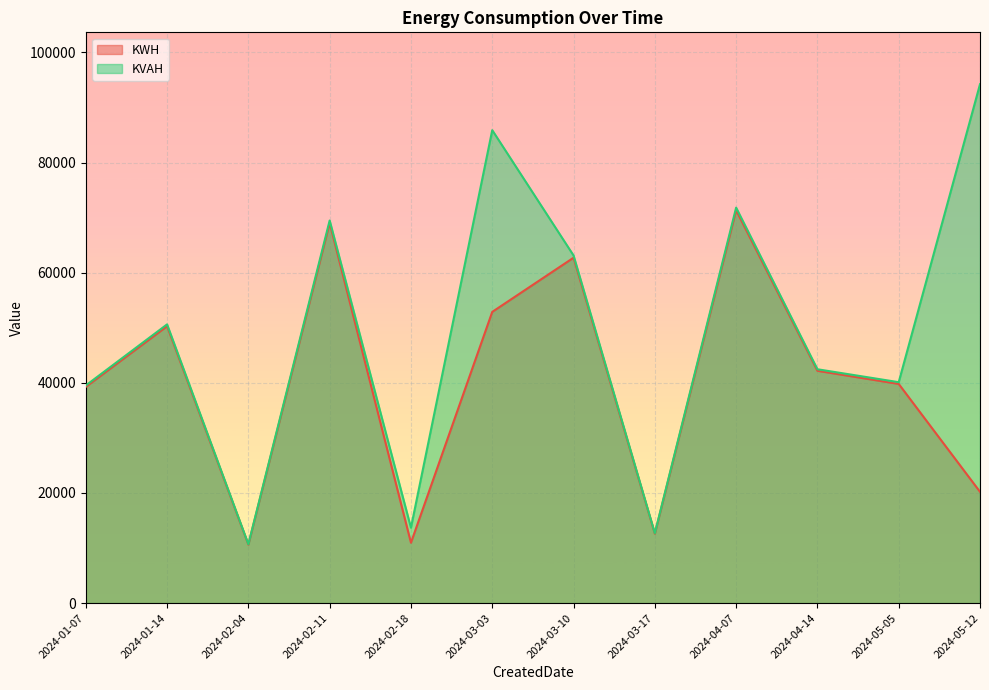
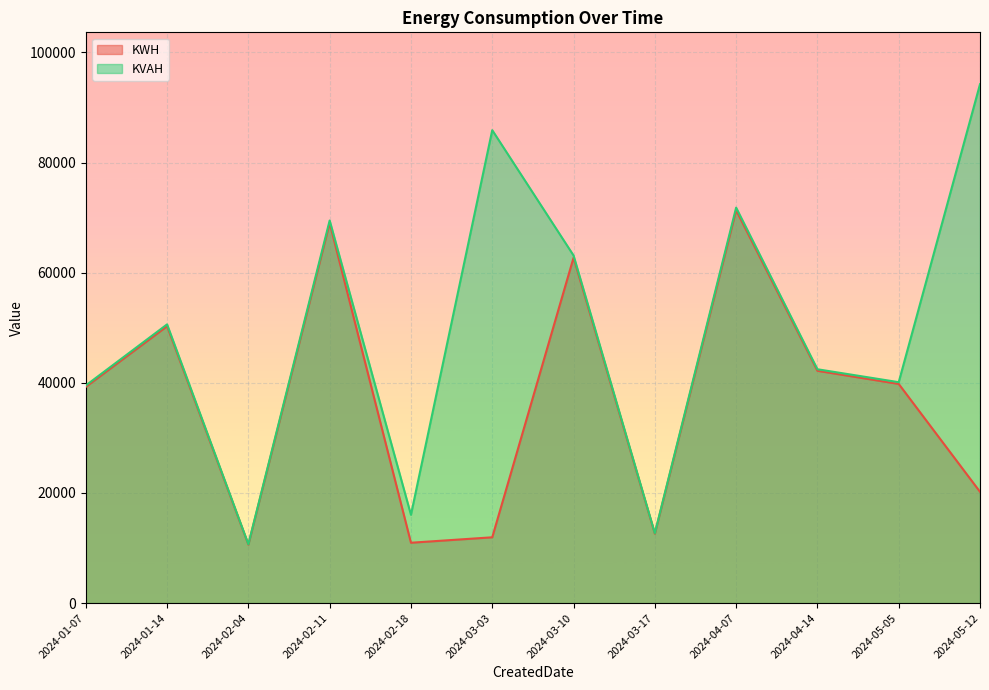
  {
    "KWH": {
      "2024-02-18": 11000,
-     "2024-03-03": 53000,
+     "2024-03-03": 12000,
      "2024-04-07": 71000,
      "2024-05-12": 20000
    },
    "KVAH": {
-     "2024-02-18": 14000,
+     "2024-02-18": 16000,
      "2024-03-03": 86000,
      "2024-04-07": 72000,
      "2024-05-12": 94000
    }
  }
